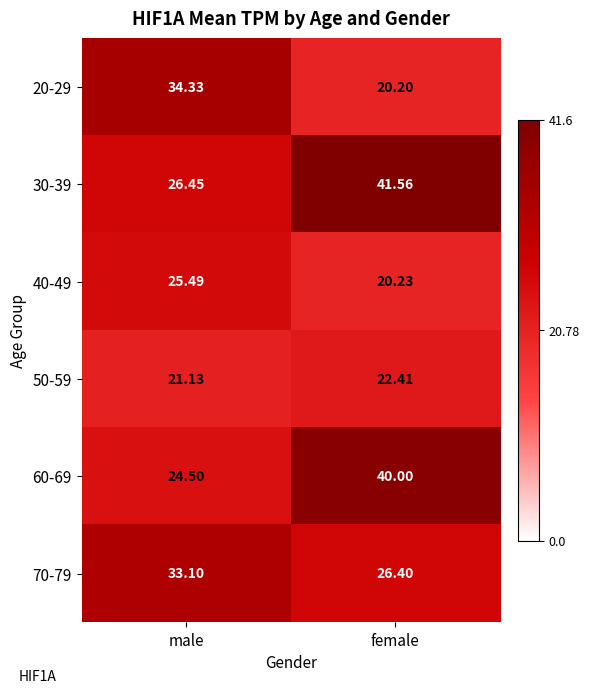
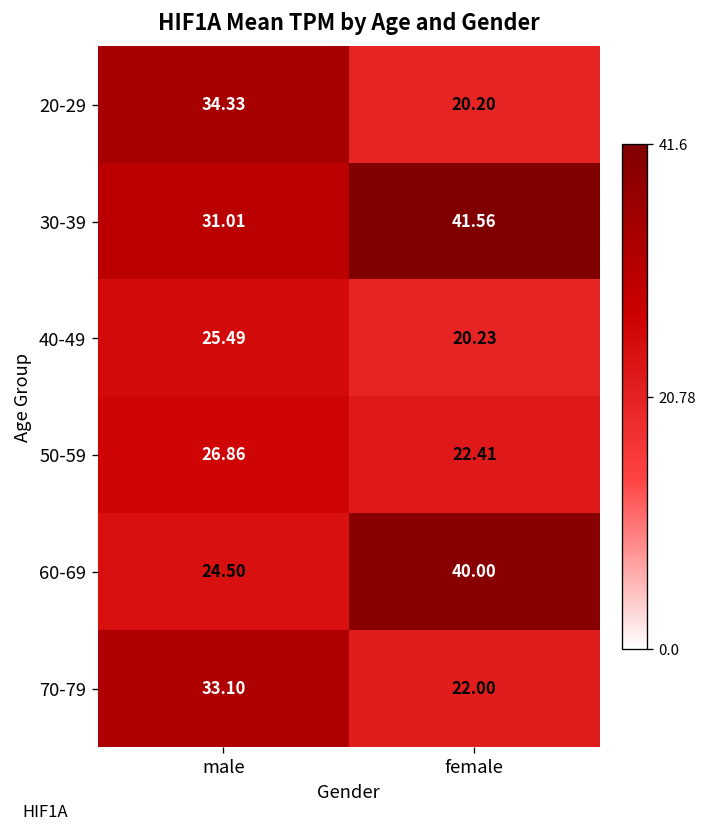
  {
    "20-29": {
      "male": 34.33,
      "female": 20.20
    },
    "30-39": {
-     "male": 26.45,
+     "male": 31.01,
      "female": 41.56
    },
    "40-49": {
      "male": 25.49,
      "female": 20.23
    },
    "50-59": {
-     "male": 21.13,
+     "male": 26.86,
      "female": 22.41
    },
    "60-69": {
      "male": 24.50,
      "female": 40.00
    },
    "70-79": {
      "male": 33.10,
-     "female": 26.40
+     "female": 22.00
    }
  }
